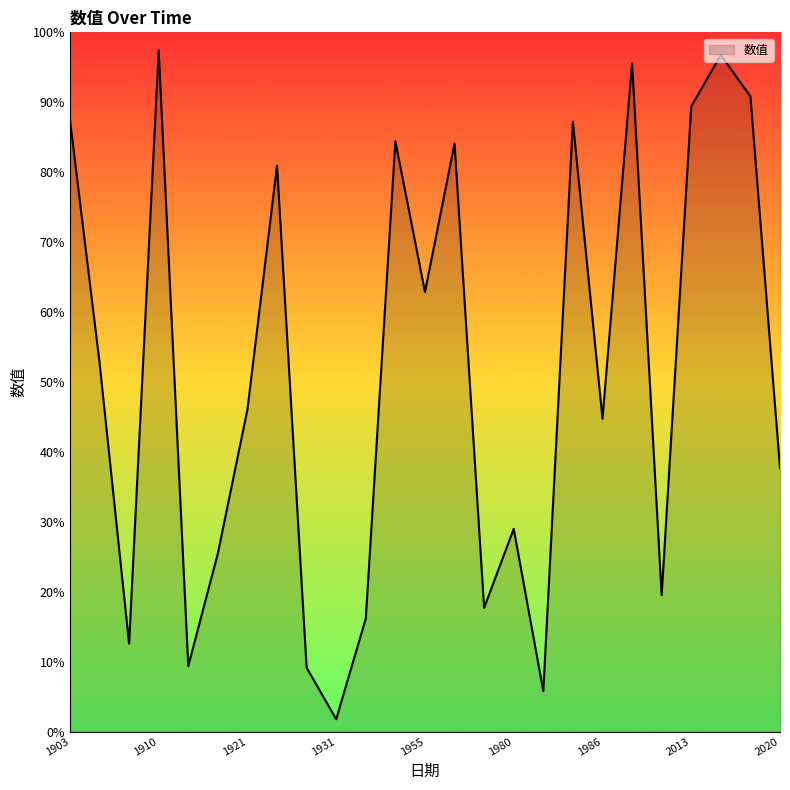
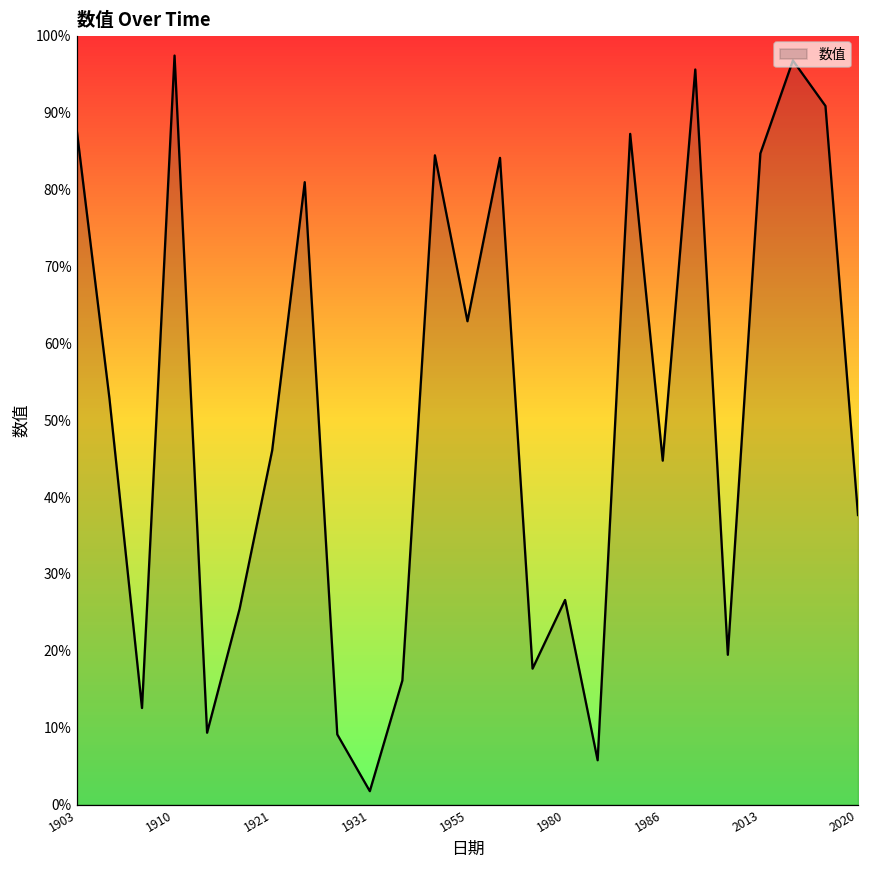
  {
    "1903": "88%",
    "1910": "97%",
    "1921": "46%",
    "1931": "2%",
    "1955": "63%",
-   "1980": "29%",
+   "1980": "27%",
    "1986": "45%",
-   "2013": "89%"
+   "2013": "85%"
  }
